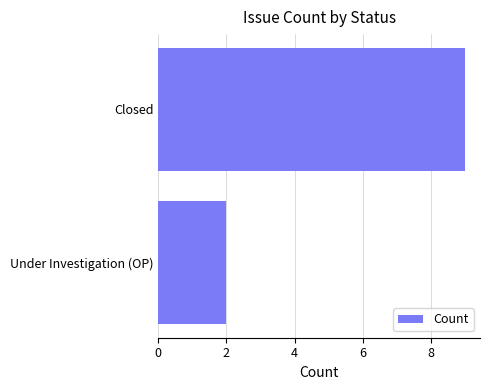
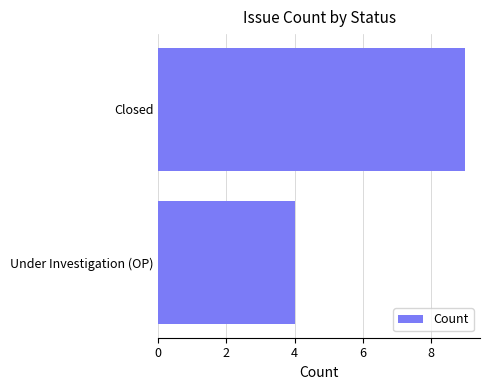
  {
    "Closed": 9,
-   "Under Investigation (OP)": 2
+   "Under Investigation (OP)": 4
  }
